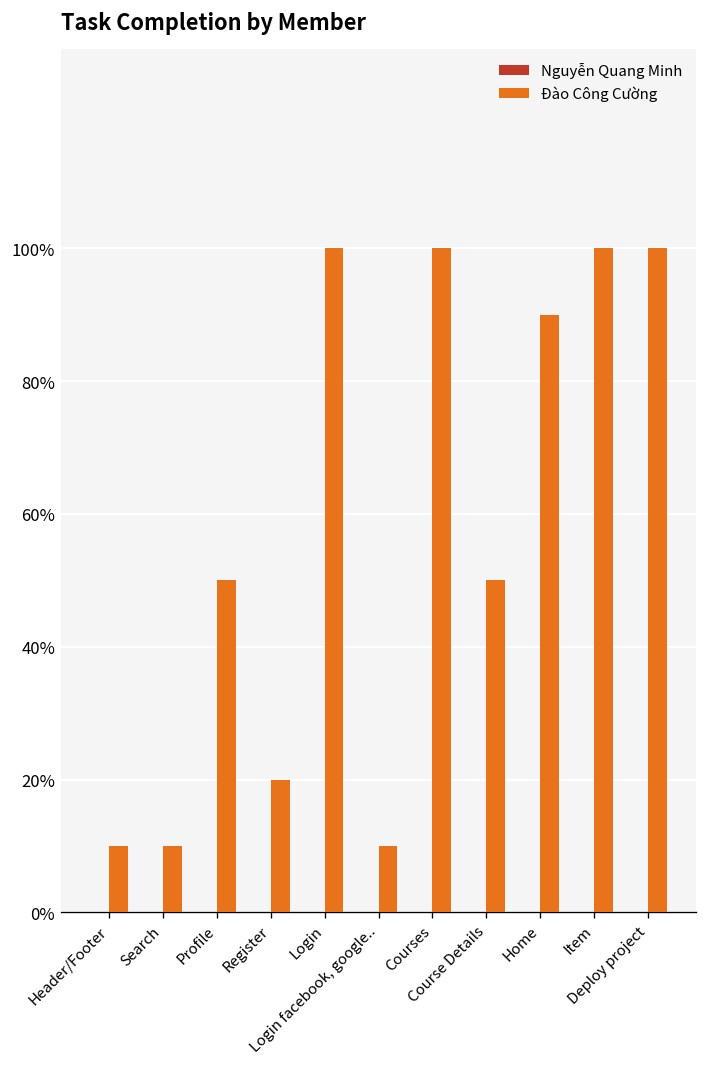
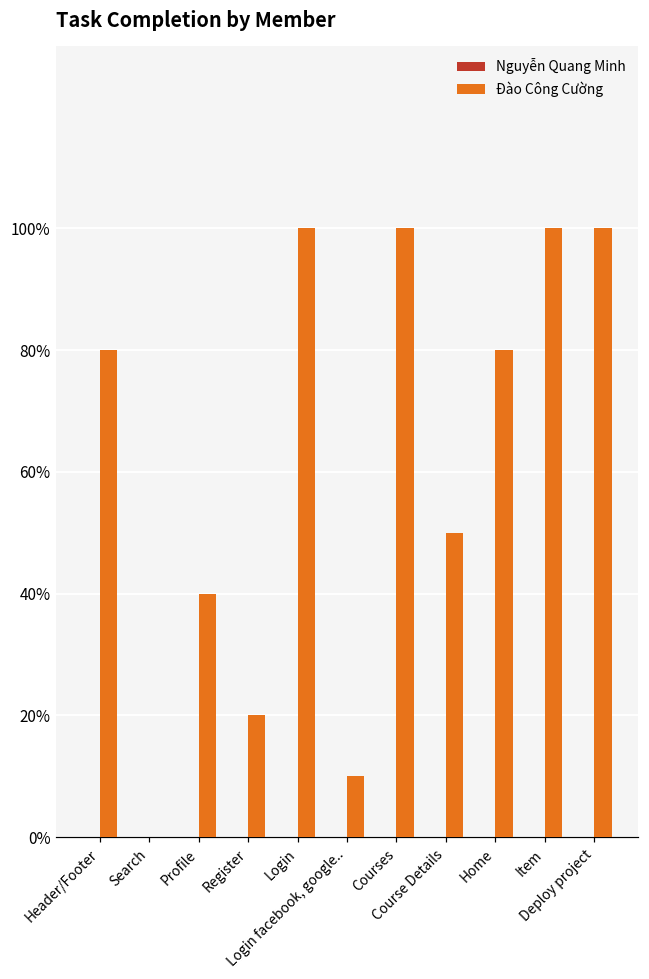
  {
    "Nguyễn Quang Minh": {
      "Header/Footer": "0%",
      "Search": "0%",
      "Profile": "0%",
      "Register": "0%",
      "Login": "0%",
      "Login facebook, google..": "0%",
      "Courses": "0%",
      "Course Details": "0%",
      "Home": "0%",
      "Item": "0%",
      "Deploy project": "0%"
    },
    "Đào Công Cường": {
-     "Header/Footer": "10%",
-     "Search": "10%",
-     "Profile": "50%",
+     "Header/Footer": "80%",
+     "Search": "0%",
+     "Profile": "40%",
      "Register": "20%",
      "Login": "100%",
      "Login facebook, google..": "10%",
      "Courses": "100%",
      "Course Details": "50%",
-     "Home": "90%",
+     "Home": "80%",
      "Item": "100%",
      "Deploy project": "100%"
    }
  }
